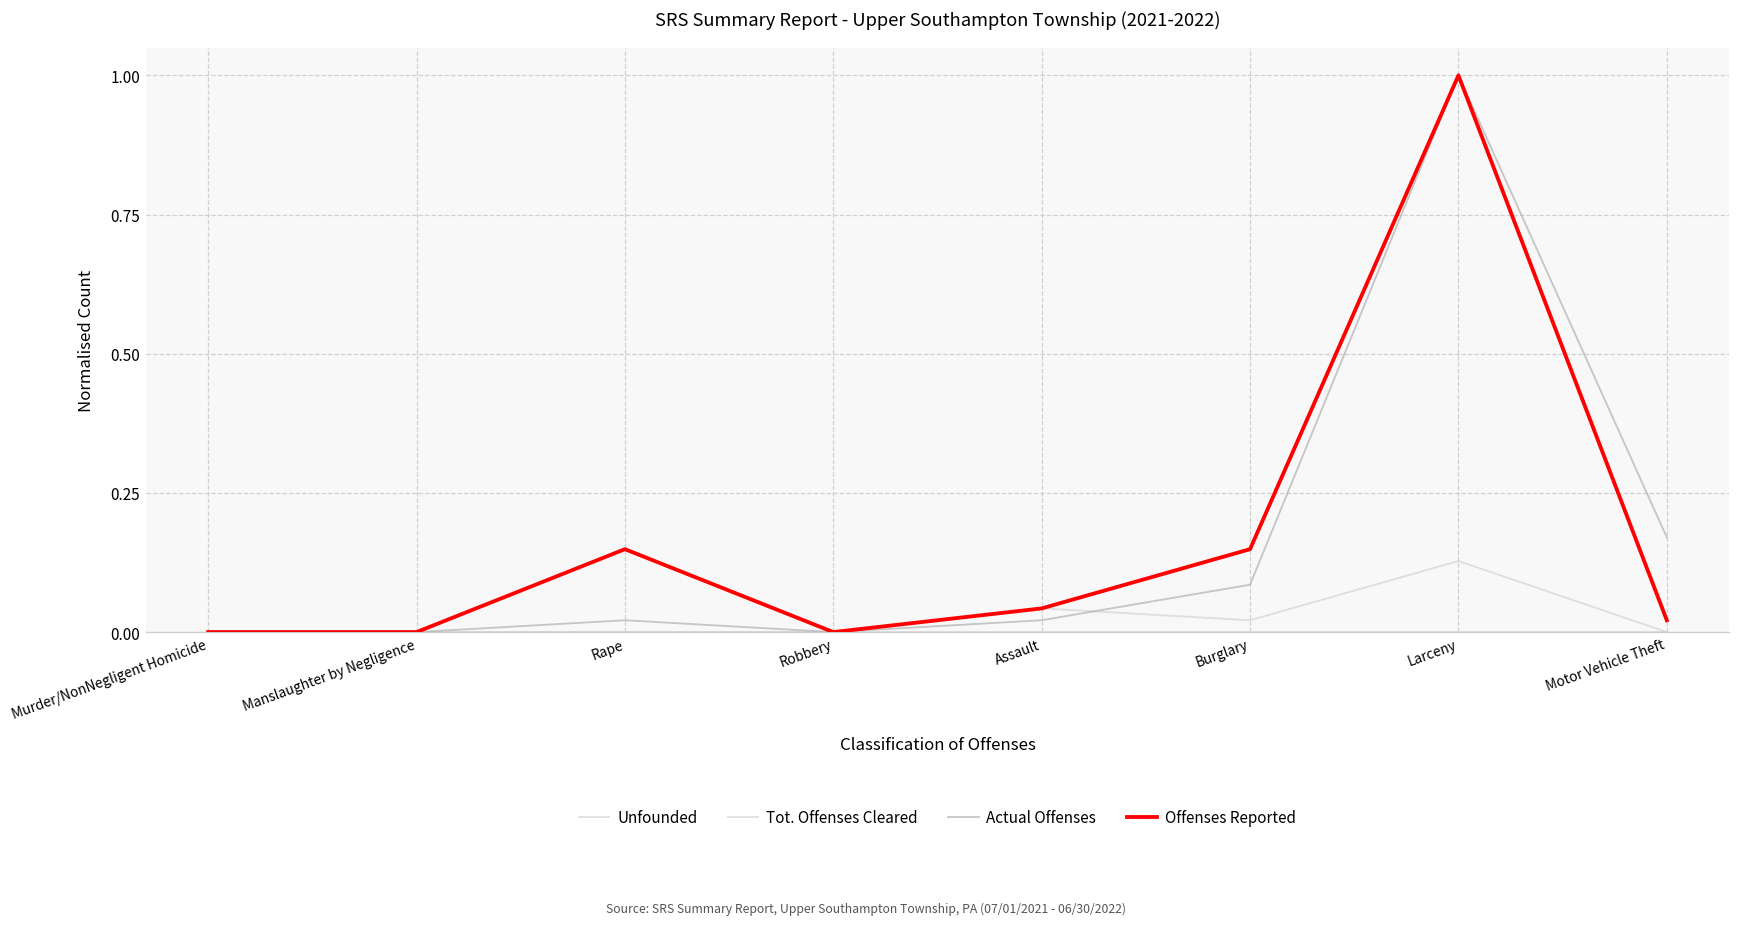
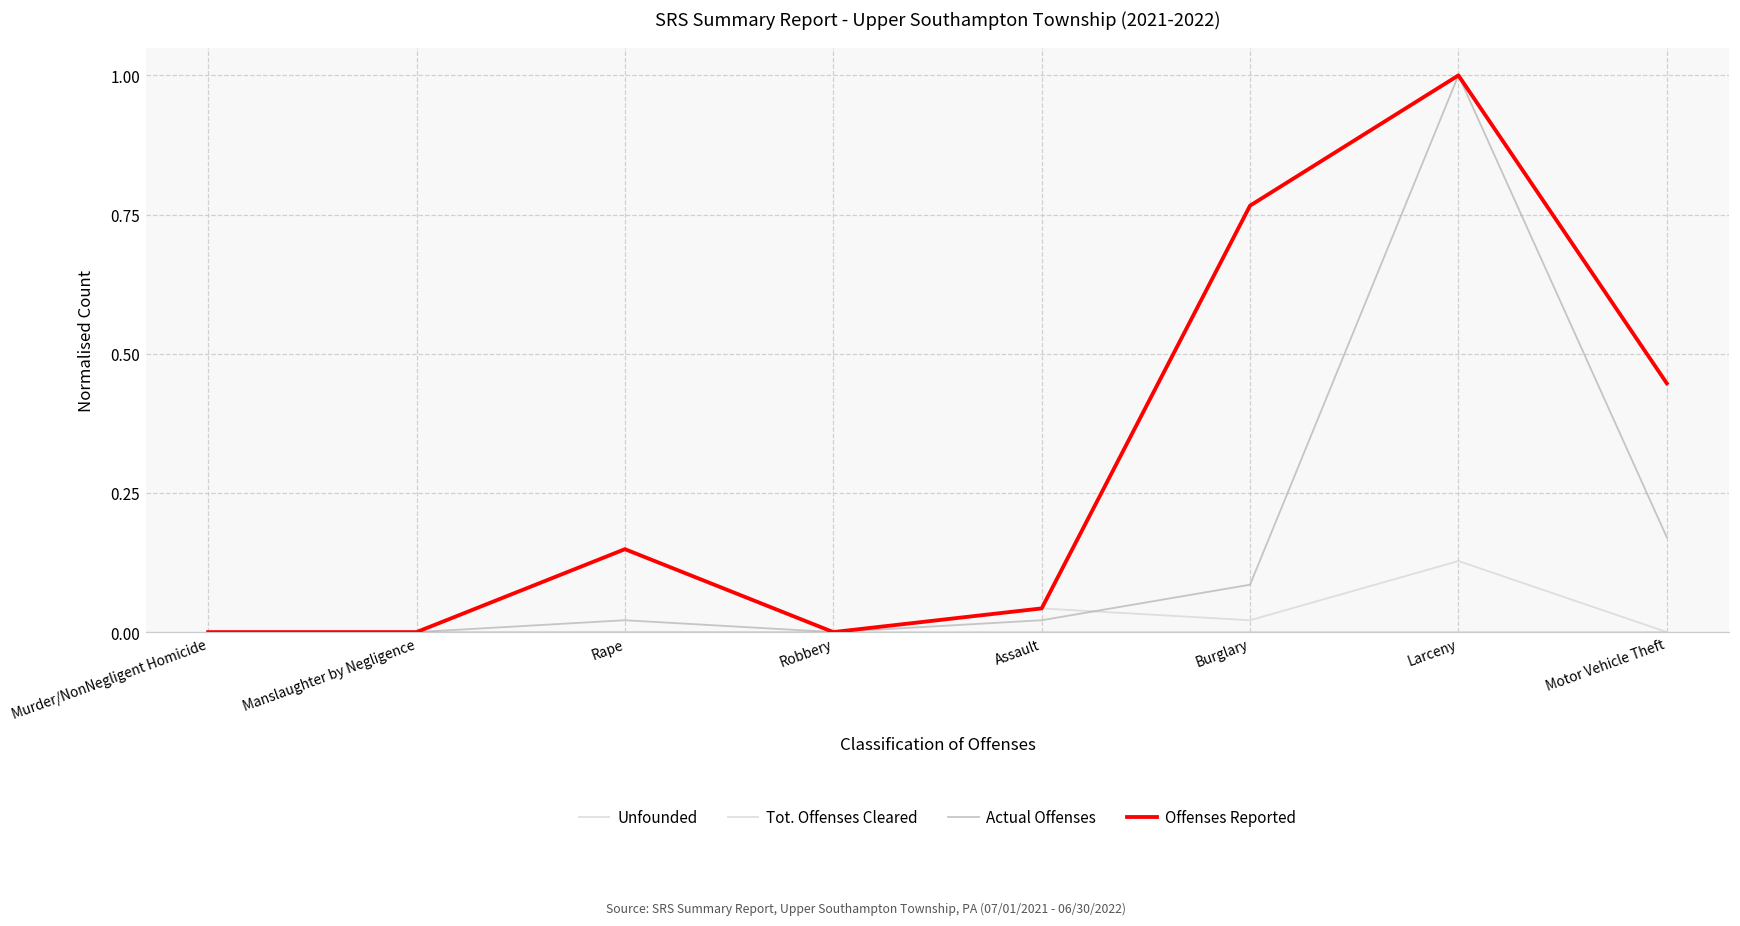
  {
    "Actual Offenses": {
      "Rape": 0.02,
      "Assault": 0.02,
      "Burglary": 0.09,
      "Motor Vehicle Theft": 0.17
    },
    "Offenses Reported": {
      "Rape": 0.15,
-     "Burglary": 0.15,
-     "Motor Vehicle Theft": 0.02
+     "Burglary": 0.77,
+     "Motor Vehicle Theft": 0.45
    }
  }
